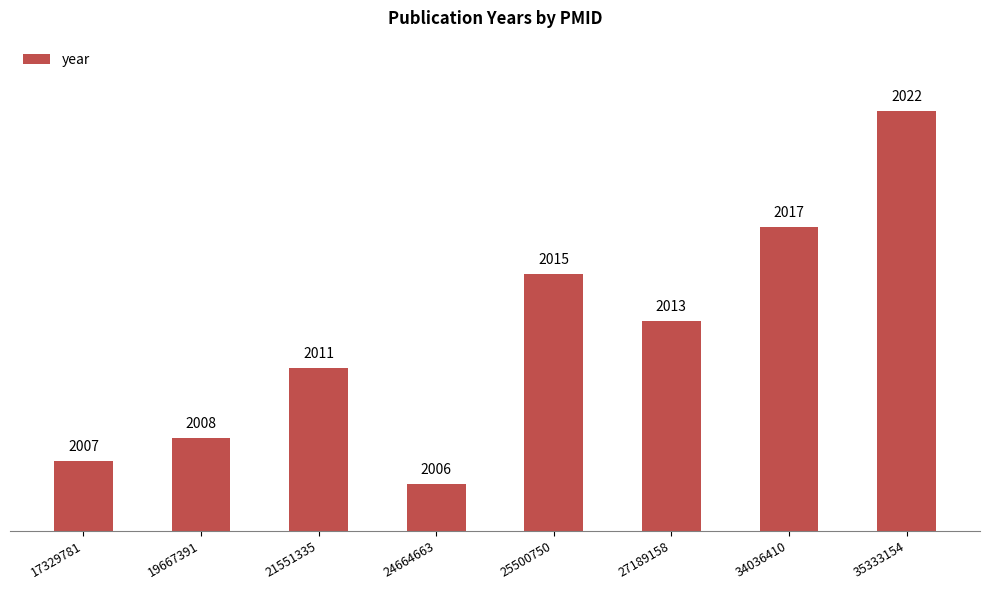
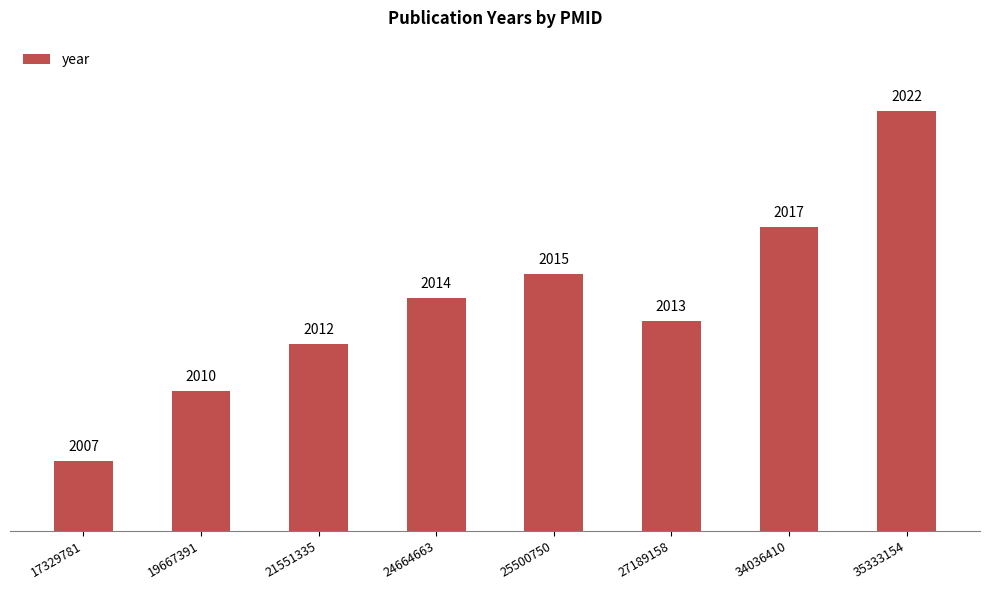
  {
    "17329781": 2007,
-   "19667391": 2008,
-   "21551335": 2011,
-   "24664663": 2006,
+   "19667391": 2010,
+   "21551335": 2012,
+   "24664663": 2014,
    "25500750": 2015,
    "27189158": 2013,
    "34036410": 2017,
    "35333154": 2022
  }
